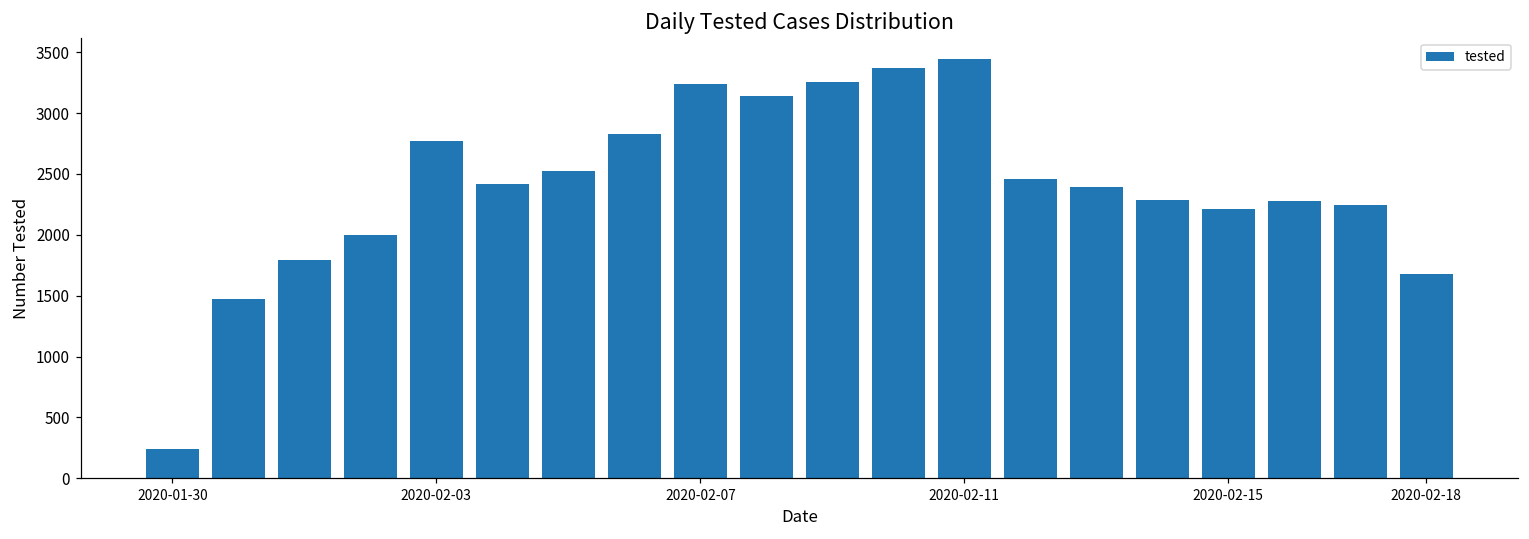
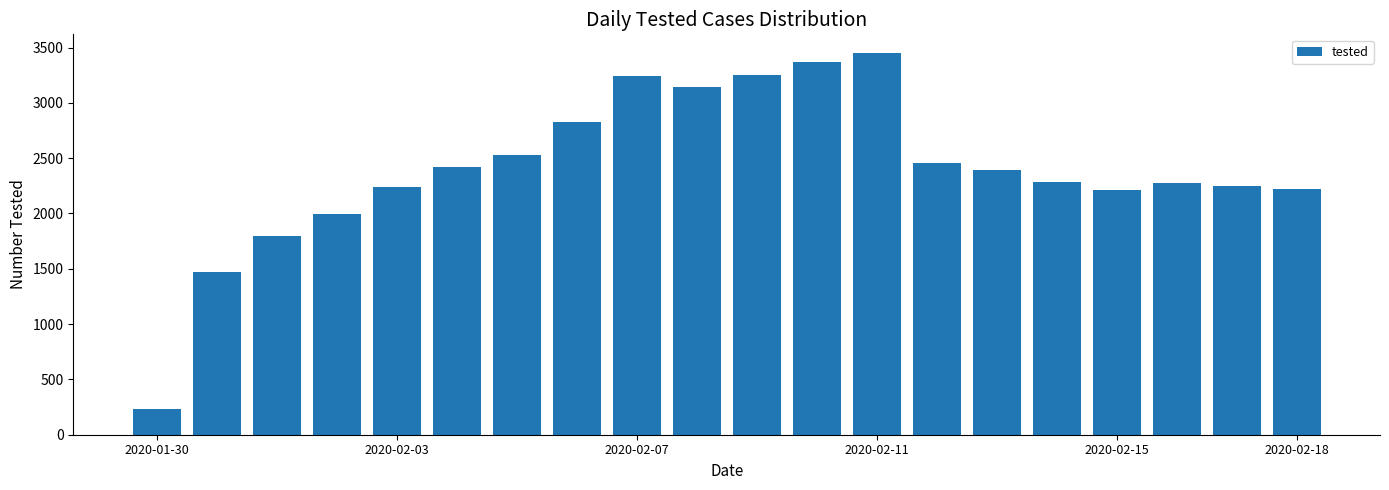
  {
    "2020-01-30": 240,
-   "2020-02-03": 2770,
+   "2020-02-03": 2240,
    "2020-02-07": 3240,
    "2020-02-11": 3450,
    "2020-02-15": 2210,
-   "2020-02-18": 1680
+   "2020-02-18": 2220
  }
